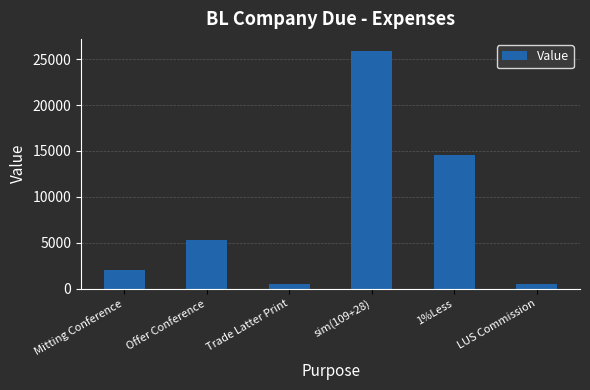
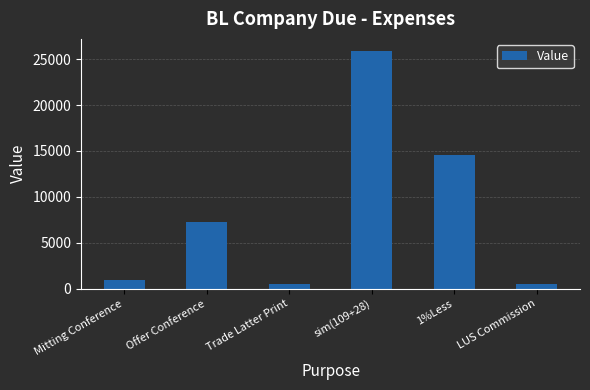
  {
-   "Mitting Conference": 2000,
-   "Offer Conference": 5000,
+   "Mitting Conference": 1000,
+   "Offer Conference": 7000,
    "Trade Latter Print": 1000,
    "sim(109+28)": 26000,
    "1%Less": 15000,
    "LUS Commission": 1000
  }
